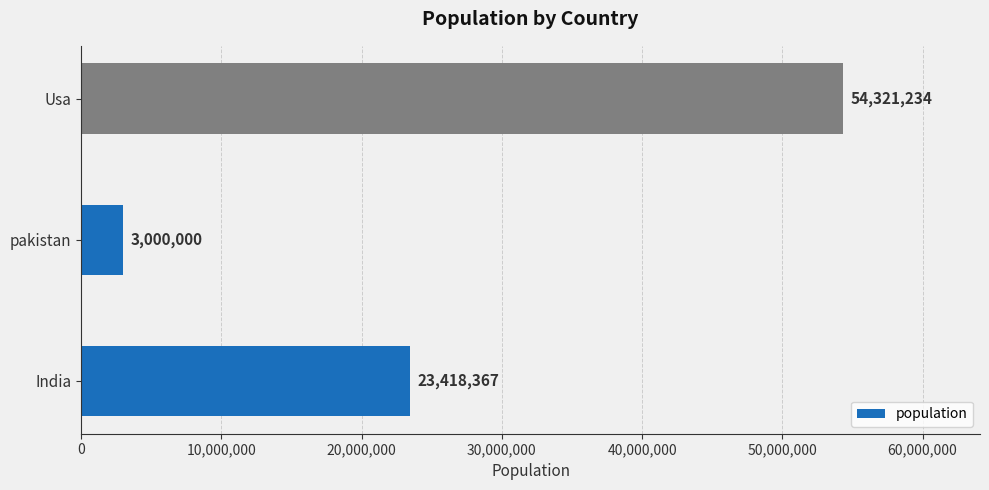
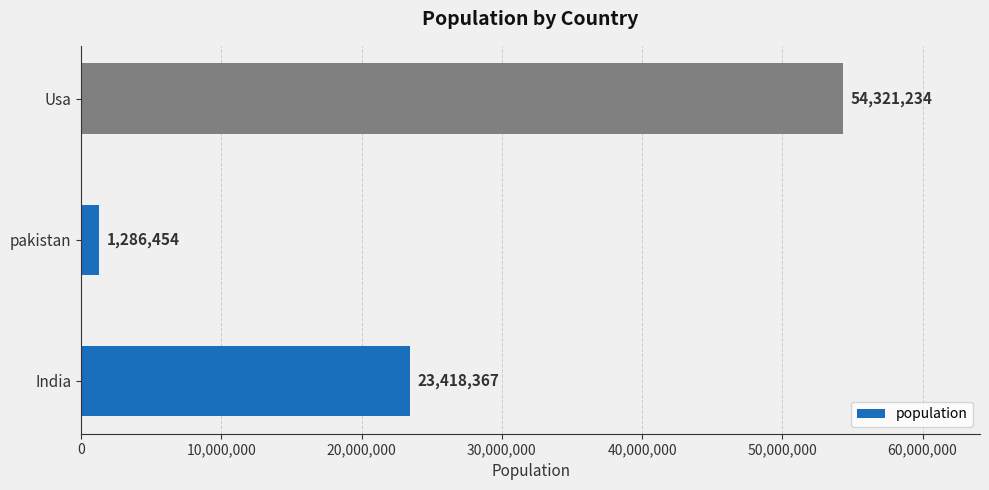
  {
    "Usa": "54,321,234",
-   "pakistan": "3,000,000",
+   "pakistan": "1,286,454",
    "India": "23,418,367"
  }
